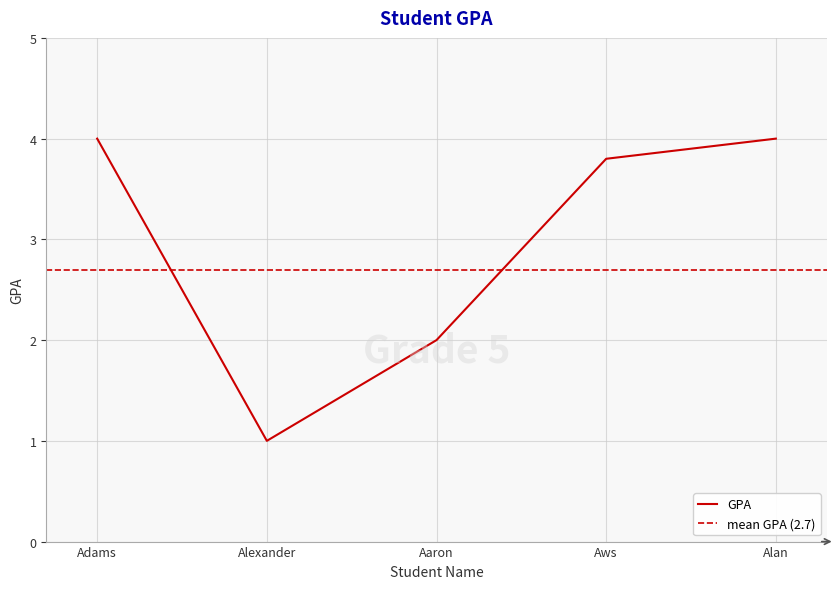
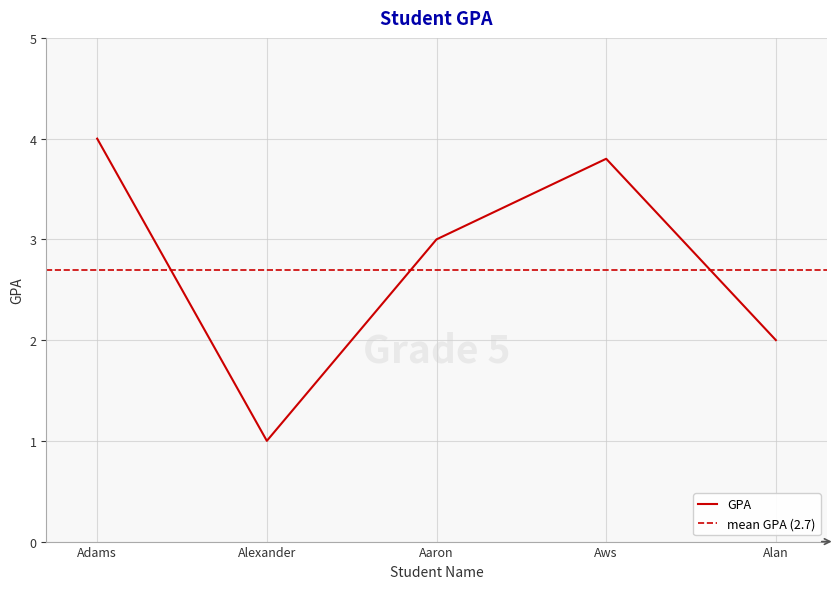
  {
    "Adams": 4,
    "Alexander": 1,
-   "Aaron": 2,
+   "Aaron": 3,
    "Aws": 3.80,
-   "Alan": 4
+   "Alan": 2
  }
